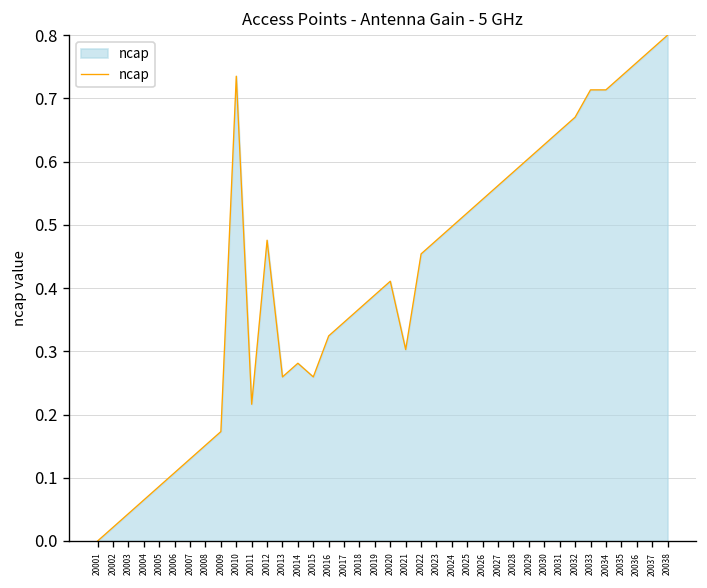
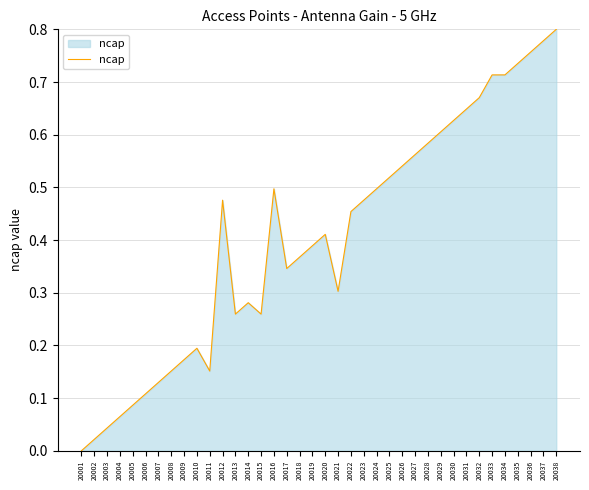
  {
    "20001": 0.00,
    "20002": 0.02,
    "20003": 0.04,
    "20004": 0.06,
    "20005": 0.09,
    "20006": 0.11,
    "20007": 0.13,
    "20008": 0.15,
    "20009": 0.17,
-   "20010": 0.74,
-   "20011": 0.22,
+   "20010": 0.19,
+   "20011": 0.15,
    "20012": 0.48,
    "20013": 0.26,
    "20014": 0.28,
    "20015": 0.26,
-   "20016": 0.32,
+   "20016": 0.50,
    "20017": 0.35,
    "20018": 0.37,
    "20019": 0.39,
    "20020": 0.41,
    "20021": 0.30,
    "20022": 0.45,
    "20023": 0.48,
    "20024": 0.50,
    "20025": 0.52,
    "20026": 0.54,
    "20027": 0.56,
    "20028": 0.58,
    "20029": 0.61,
    "20030": 0.63,
    "20031": 0.65,
    "20032": 0.67,
    "20033": 0.71,
    "20034": 0.71,
    "20035": 0.74,
    "20036": 0.76,
    "20037": 0.78,
    "20038": 0.80
  }
